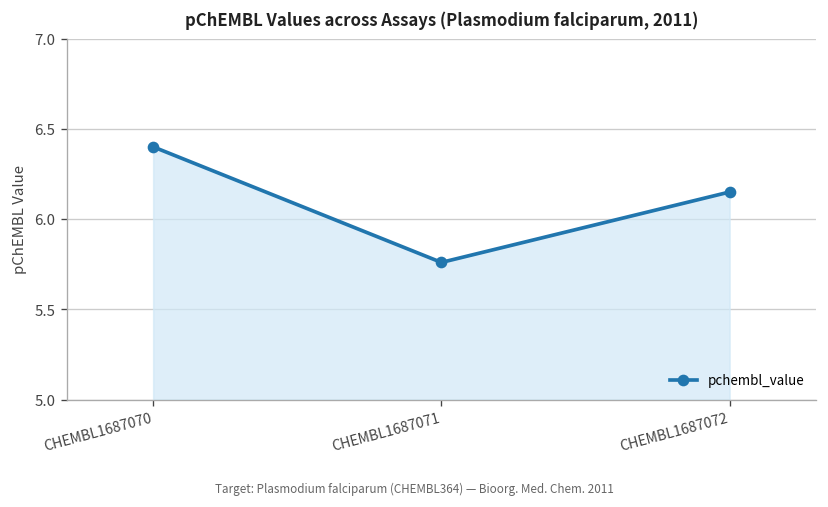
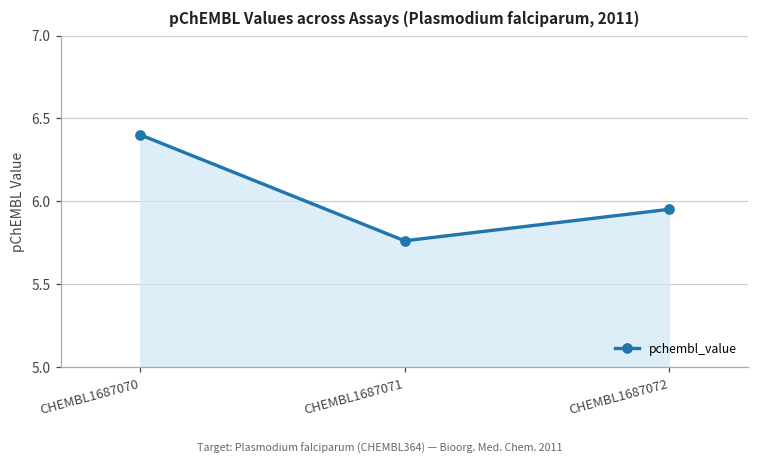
  {
    "CHEMBL1687070": 6.40,
    "CHEMBL1687071": 5.76,
-   "CHEMBL1687072": 6.15
+   "CHEMBL1687072": 5.95
  }
